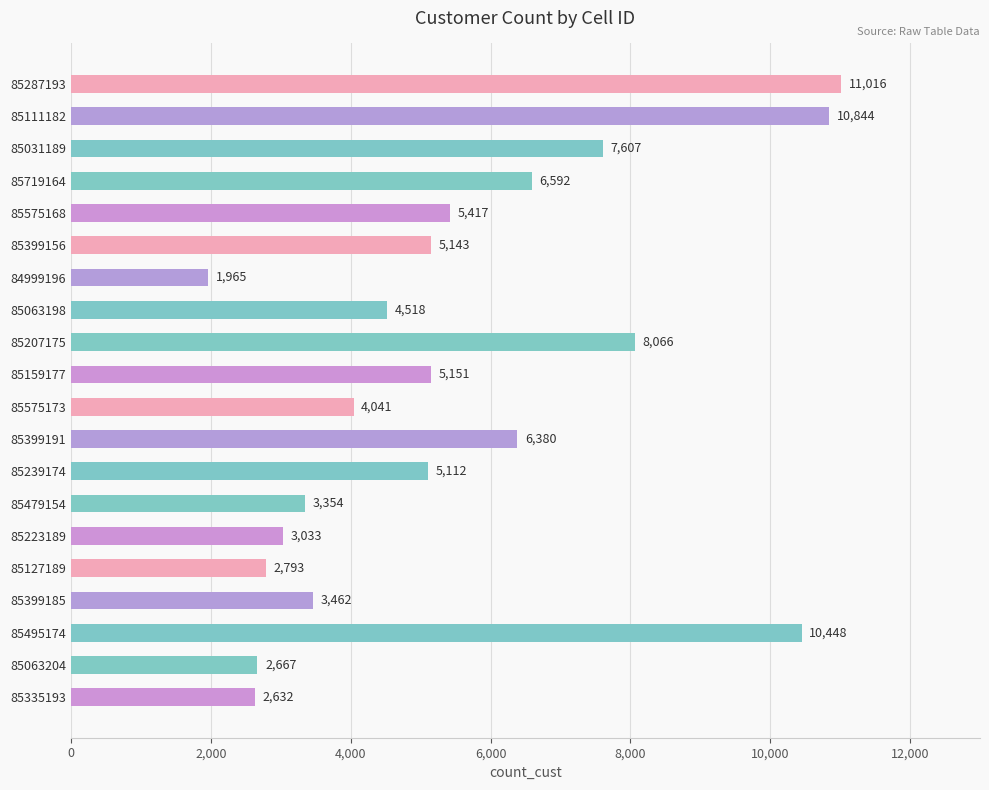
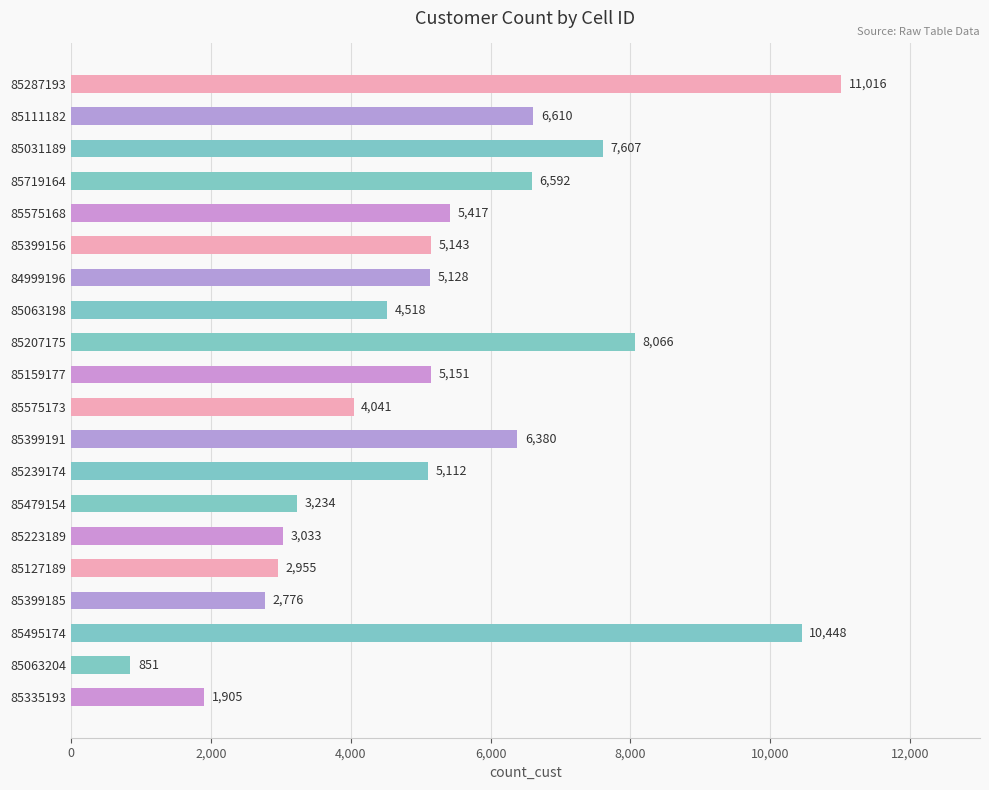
  {
    "85287193": "11,016",
-   "85111182": "10,844",
+   "85111182": "6,610",
    "85031189": "7,607",
    "85719164": "6,592",
    "85575168": "5,417",
    "85399156": "5,143",
-   "84999196": "1,965",
+   "84999196": "5,128",
    "85063198": "4,518",
    "85207175": "8,066",
    "85159177": "5,151",
    "85575173": "4,041",
    "85399191": "6,380",
    "85239174": "5,112",
-   "85479154": "3,354",
+   "85479154": "3,234",
    "85223189": "3,033",
-   "85127189": "2,793",
-   "85399185": "3,462",
+   "85127189": "2,955",
+   "85399185": "2,776",
    "85495174": "10,448",
-   "85063204": "2,667",
-   "85335193": "2,632"
+   "85063204": "851",
+   "85335193": "1,905"
  }
